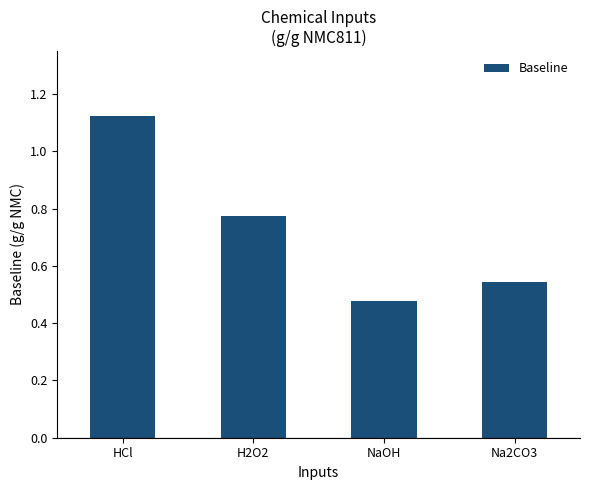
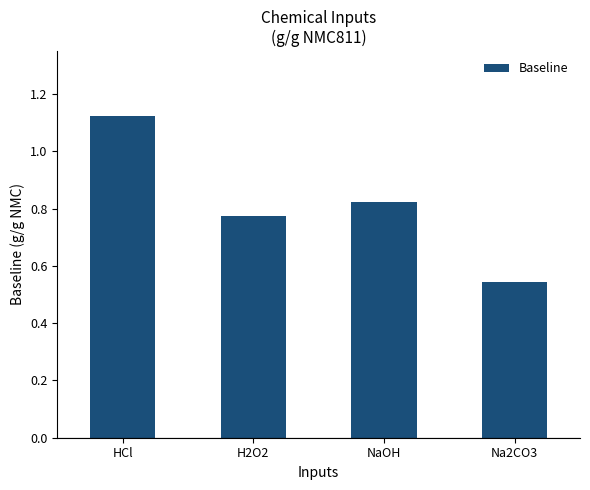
  {
    "HCl": 1.13,
    "H2O2": 0.77,
-   "NaOH": 0.48,
+   "NaOH": 0.82,
    "Na2CO3": 0.54
  }
